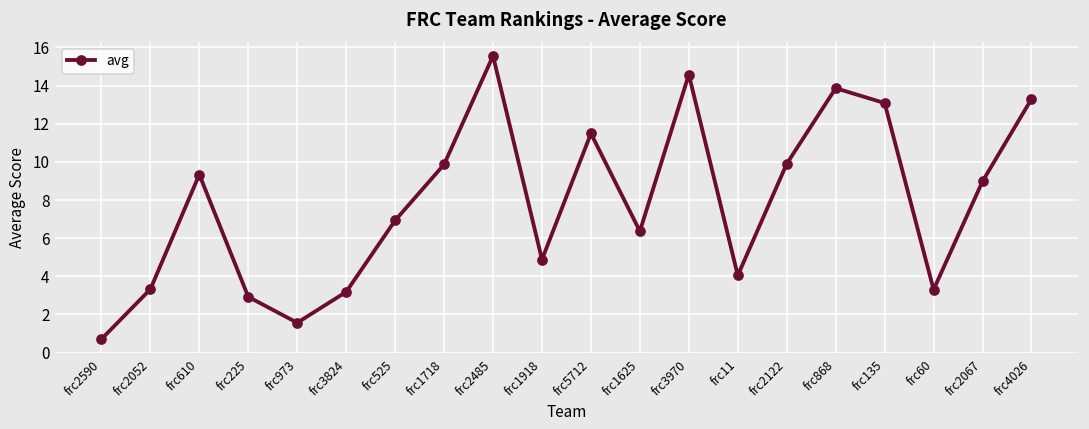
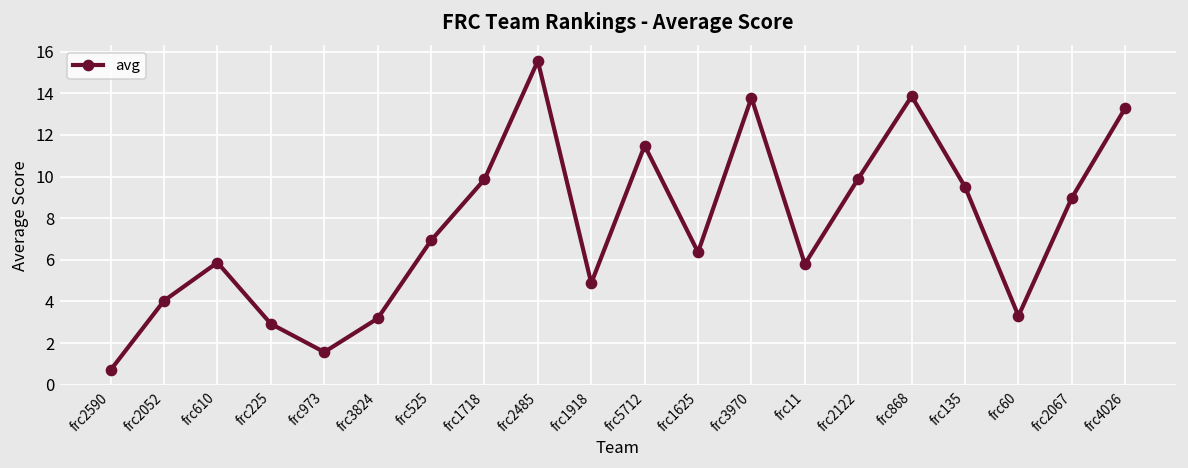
  {
    "frc2590": 0.7,
-   "frc2052": 3.3,
-   "frc610": 9.3,
+   "frc2052": 4.0,
+   "frc610": 5.9,
    "frc225": 2.9,
    "frc973": 1.6,
    "frc3824": 3.2,
    "frc525": 6.9,
    "frc1718": 9.9,
    "frc2485": 15.6,
    "frc1918": 4.9,
    "frc5712": 11.5,
    "frc1625": 6.4,
-   "frc3970": 14.6,
-   "frc11": 4.0,
+   "frc3970": 13.8,
+   "frc11": 5.8,
    "frc2122": 9.9,
    "frc868": 13.9,
-   "frc135": 13.1,
+   "frc135": 9.5,
    "frc60": 3.3,
    "frc2067": 9.0,
    "frc4026": 13.3
  }
